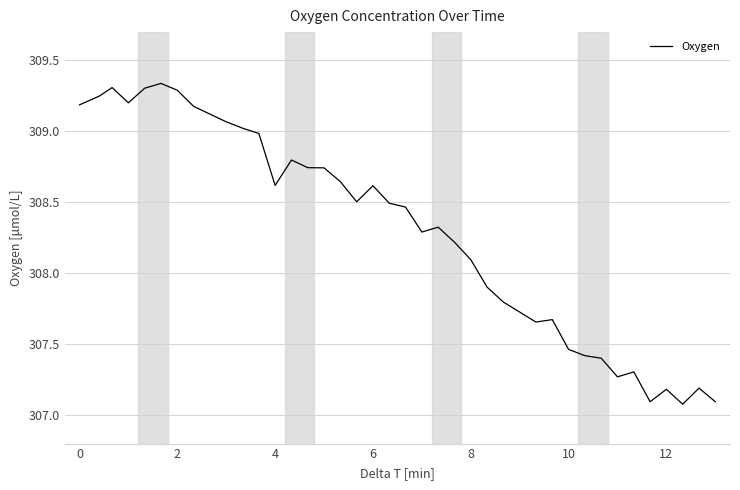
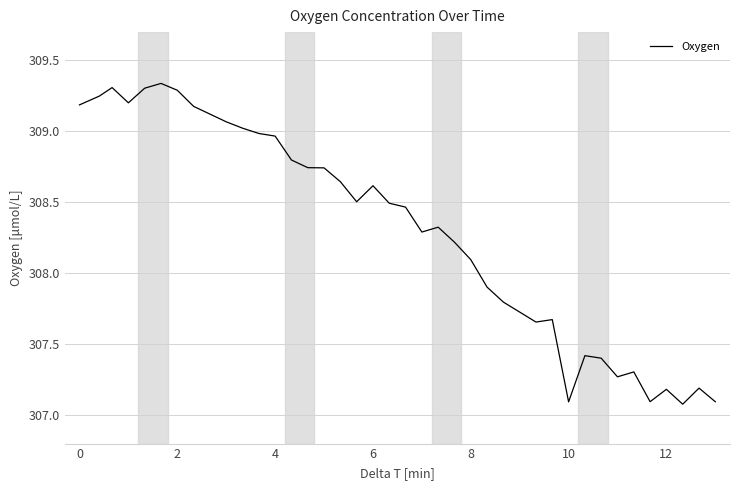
  {
    "0": 309.19,
    "2": 309.29,
-   "4": 308.62,
+   "4": 308.97,
    "6": 308.62,
    "8": 308.10,
-   "10": 307.46,
+   "10": 307.09,
    "12": 307.18
  }
